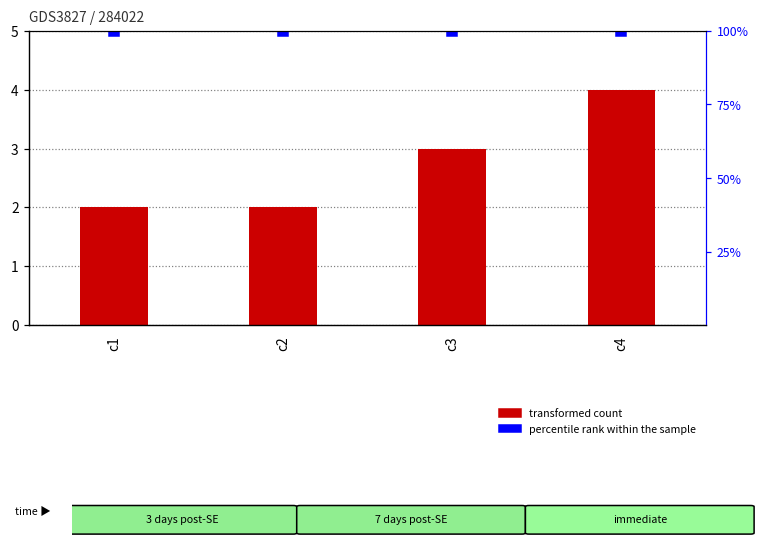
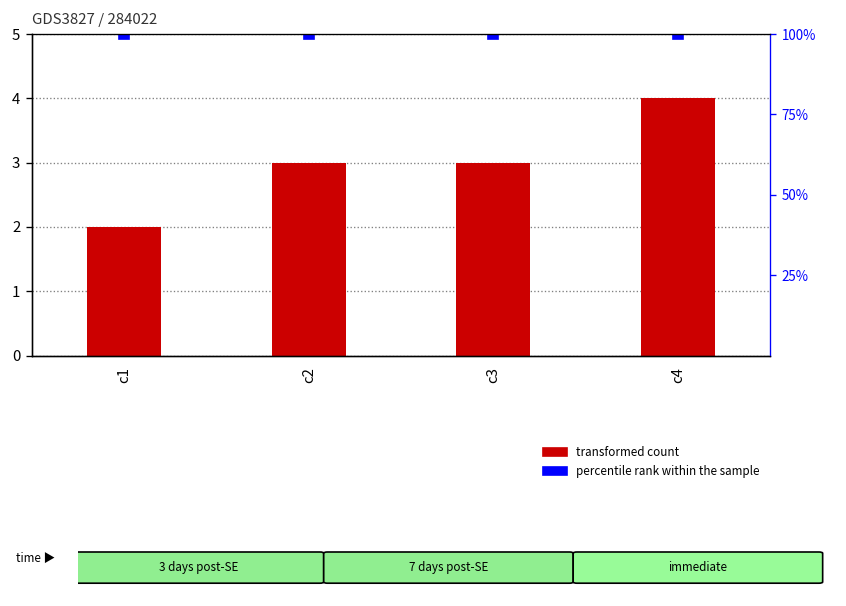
  {
    "transformed count": {
      "c1": 2,
-     "c2": 2,
+     "c2": 3,
      "c3": 3,
      "c4": 4
    }
  }
